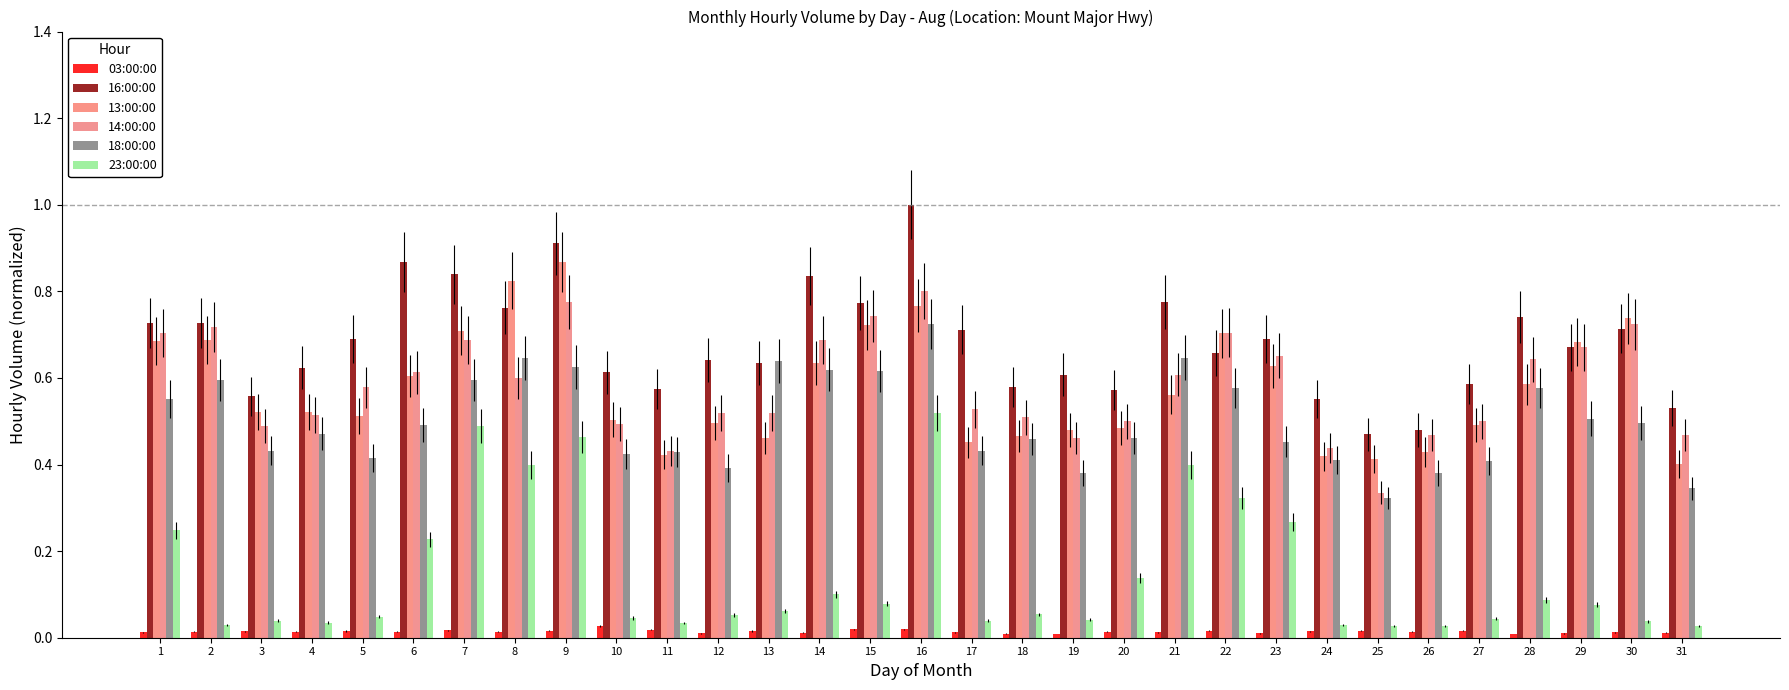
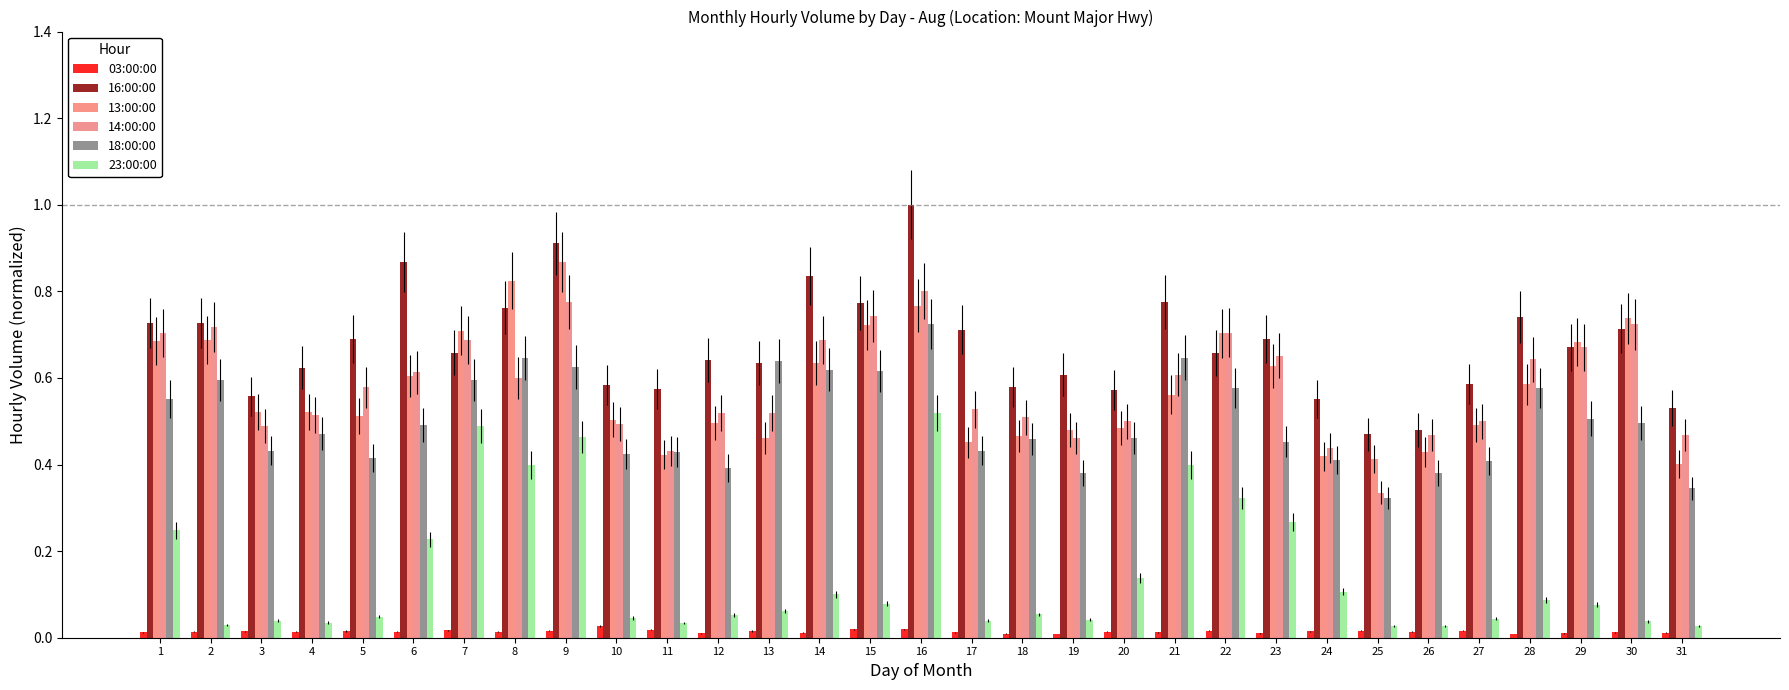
  {
    "03:00:00": {
      "1": 0.01,
      "2": 0.01,
      "3": 0.01,
      "4": 0.01,
      "5": 0.02,
      "6": 0.01,
      "7": 0.02,
      "8": 0.01,
      "9": 0.02,
      "10": 0.03,
      "11": 0.02,
      "12": 0.01,
      "13": 0.02,
      "14": 0.01,
      "15": 0.02,
      "16": 0.02,
      "17": 0.01,
      "18": 0.01,
      "19": 0.01,
      "20": 0.01,
      "21": 0.01,
      "22": 0.02,
      "23": 0.01,
      "24": 0.01,
      "25": 0.02,
      "26": 0.01,
      "27": 0.02,
      "28": 0.01,
      "29": 0.01,
      "30": 0.01,
      "31": 0.01
    },
    "16:00:00": {
      "1": 0.73,
      "2": 0.73,
      "3": 0.56,
      "4": 0.62,
      "5": 0.69,
      "6": 0.87,
-     "7": 0.84,
+     "7": 0.66,
      "8": 0.76,
      "9": 0.91,
-     "10": 0.61,
+     "10": 0.58,
      "11": 0.57,
      "12": 0.64,
      "13": 0.63,
      "14": 0.84,
      "15": 0.77,
      "16": 1.00,
      "17": 0.71,
      "18": 0.58,
      "19": 0.61,
      "20": 0.57,
      "21": 0.78,
      "22": 0.66,
      "23": 0.69,
      "24": 0.55,
      "25": 0.47,
      "26": 0.48,
      "27": 0.59,
      "28": 0.74,
      "29": 0.67,
      "30": 0.71,
      "31": 0.53
    },
    "18:00:00": {
      "1": 0.55,
      "2": 0.60,
      "3": 0.43,
      "4": 0.47,
      "5": 0.41,
      "6": 0.49,
      "7": 0.60,
      "8": 0.65,
      "9": 0.63,
      "10": 0.42,
      "11": 0.43,
      "12": 0.39,
      "13": 0.64,
      "14": 0.62,
      "15": 0.62,
      "16": 0.72,
      "17": 0.43,
      "18": 0.46,
      "19": 0.38,
      "20": 0.46,
      "21": 0.65,
      "22": 0.58,
      "23": 0.45,
      "24": 0.41,
      "25": 0.32,
      "26": 0.38,
      "27": 0.41,
      "28": 0.58,
      "29": 0.51,
      "30": 0.50,
      "31": 0.34
    },
    "23:00:00": {
      "1": 0.25,
      "2": 0.03,
      "3": 0.04,
      "4": 0.04,
      "5": 0.05,
      "6": 0.23,
      "7": 0.49,
      "8": 0.40,
      "9": 0.46,
      "10": 0.05,
      "11": 0.03,
      "12": 0.05,
      "13": 0.06,
      "14": 0.10,
      "15": 0.08,
      "16": 0.52,
      "17": 0.04,
      "18": 0.05,
      "19": 0.04,
      "20": 0.14,
      "21": 0.40,
      "22": 0.32,
      "23": 0.27,
-     "24": 0.03,
+     "24": 0.11,
      "25": 0.03,
      "26": 0.03,
      "27": 0.04,
      "28": 0.09,
      "29": 0.08,
      "30": 0.04,
      "31": 0.03
    }
  }
